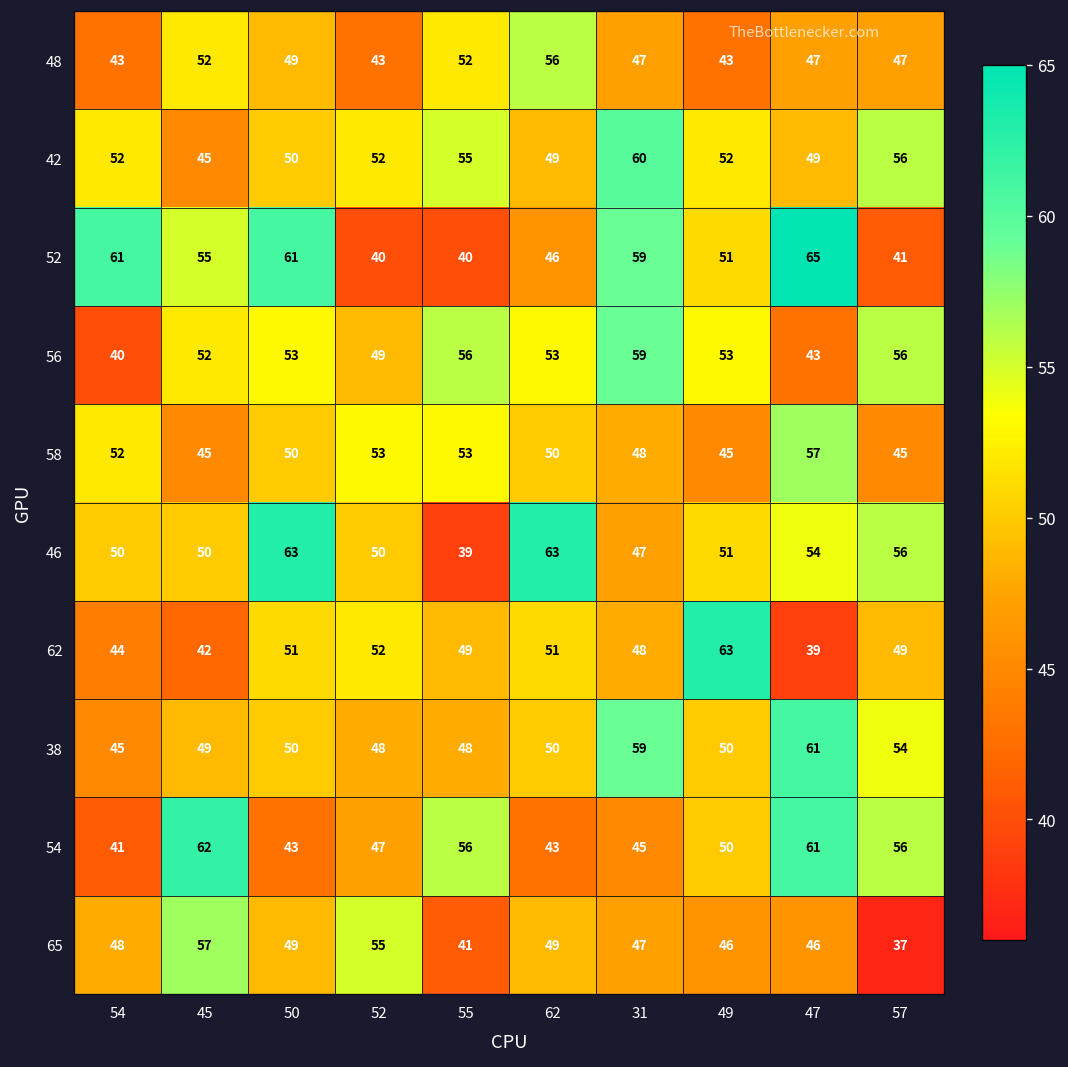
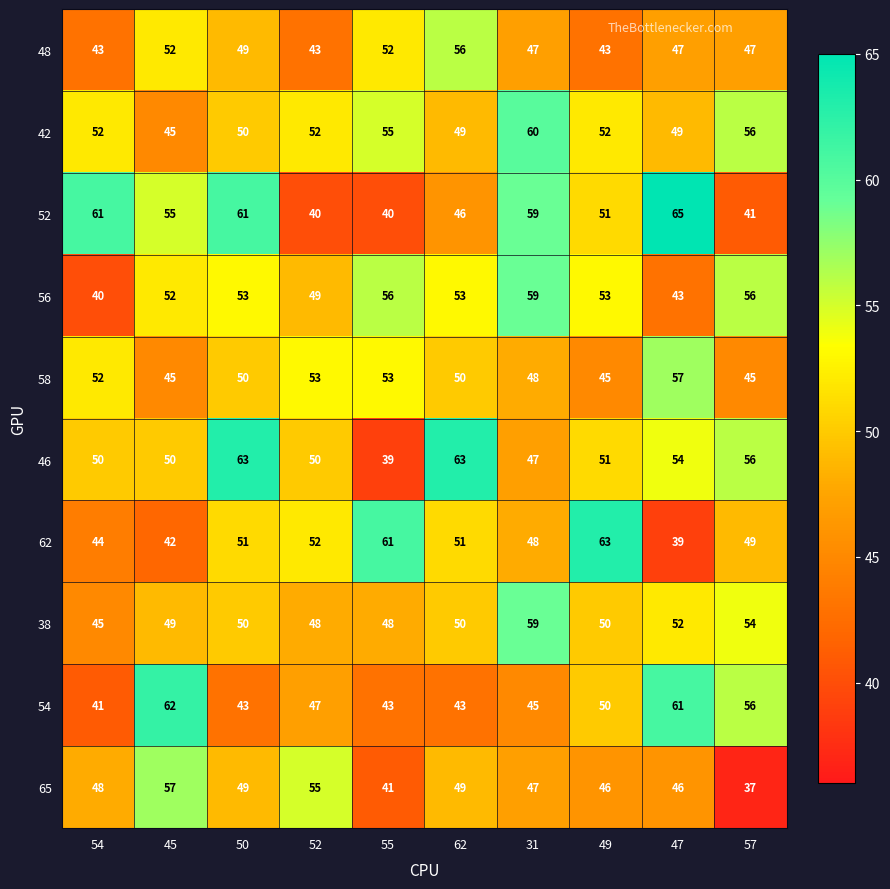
  {
    "48": {
      "54": 43,
      "45": 52,
      "50": 49,
      "52": 43,
      "55": 52,
      "62": 56,
      "31": 47,
      "49": 43,
      "47": 47,
      "57": 47
    },
    "42": {
      "54": 52,
      "45": 45,
      "50": 50,
      "52": 52,
      "55": 55,
      "62": 49,
      "31": 60,
      "49": 52,
      "47": 49,
      "57": 56
    },
    "52": {
      "54": 61,
      "45": 55,
      "50": 61,
      "52": 40,
      "55": 40,
      "62": 46,
      "31": 59,
      "49": 51,
      "47": 65,
      "57": 41
    },
    "56": {
      "54": 40,
      "45": 52,
      "50": 53,
      "52": 49,
      "55": 56,
      "62": 53,
      "31": 59,
      "49": 53,
      "47": 43,
      "57": 56
    },
    "58": {
      "54": 52,
      "45": 45,
      "50": 50,
      "52": 53,
      "55": 53,
      "62": 50,
      "31": 48,
      "49": 45,
      "47": 57,
      "57": 45
    },
    "46": {
      "54": 50,
      "45": 50,
      "50": 63,
      "52": 50,
      "55": 39,
      "62": 63,
      "31": 47,
      "49": 51,
      "47": 54,
      "57": 56
    },
    "62": {
      "54": 44,
      "45": 42,
      "50": 51,
      "52": 52,
-     "55": 49,
+     "55": 61,
      "62": 51,
      "31": 48,
      "49": 63,
      "47": 39,
      "57": 49
    },
    "38": {
      "54": 45,
      "45": 49,
      "50": 50,
      "52": 48,
      "55": 48,
      "62": 50,
      "31": 59,
      "49": 50,
-     "47": 61,
+     "47": 52,
      "57": 54
    },
    "54": {
      "54": 41,
      "45": 62,
      "50": 43,
      "52": 47,
-     "55": 56,
+     "55": 43,
      "62": 43,
      "31": 45,
      "49": 50,
      "47": 61,
      "57": 56
    },
    "65": {
      "54": 48,
      "45": 57,
      "50": 49,
      "52": 55,
      "55": 41,
      "62": 49,
      "31": 47,
      "49": 46,
      "47": 46,
      "57": 37
    }
  }
